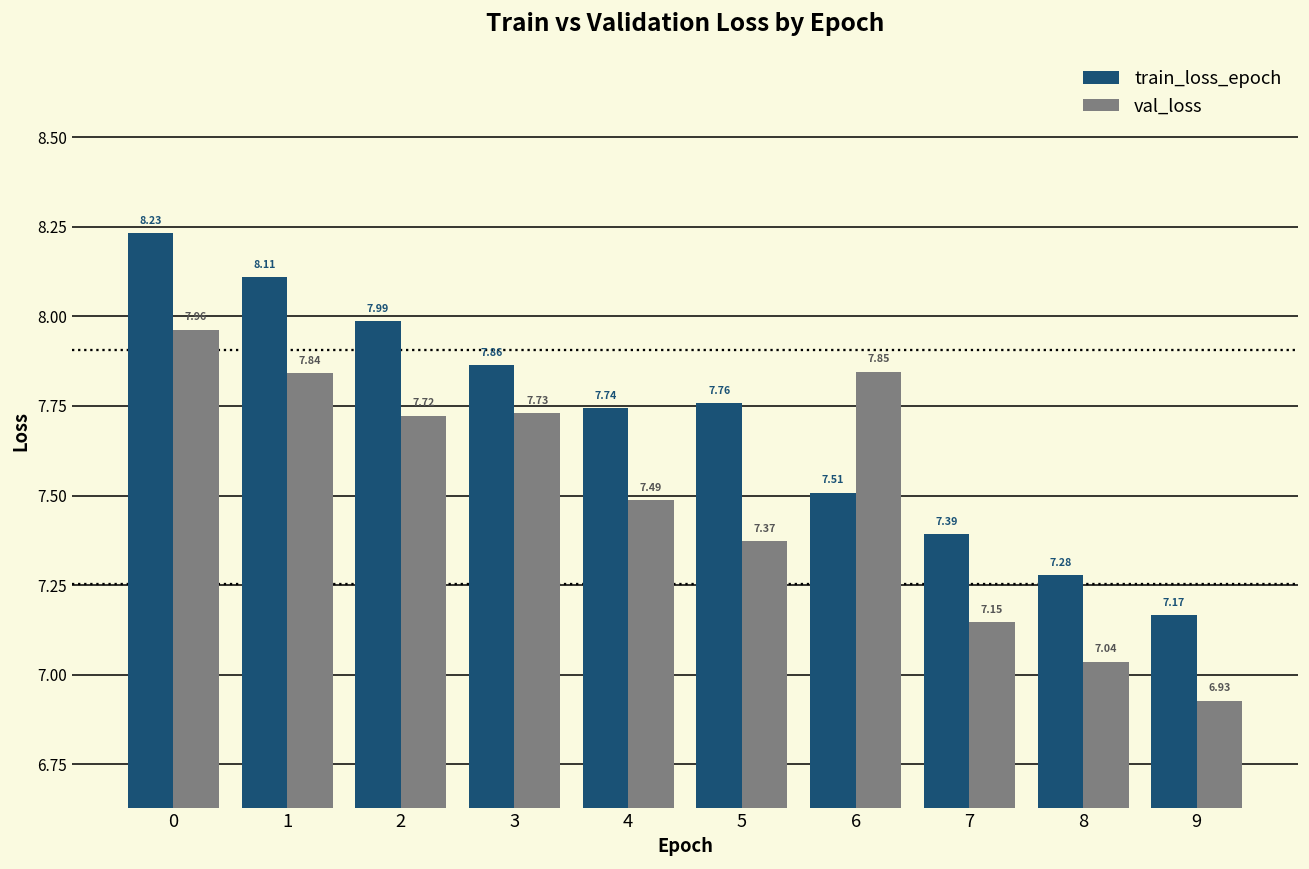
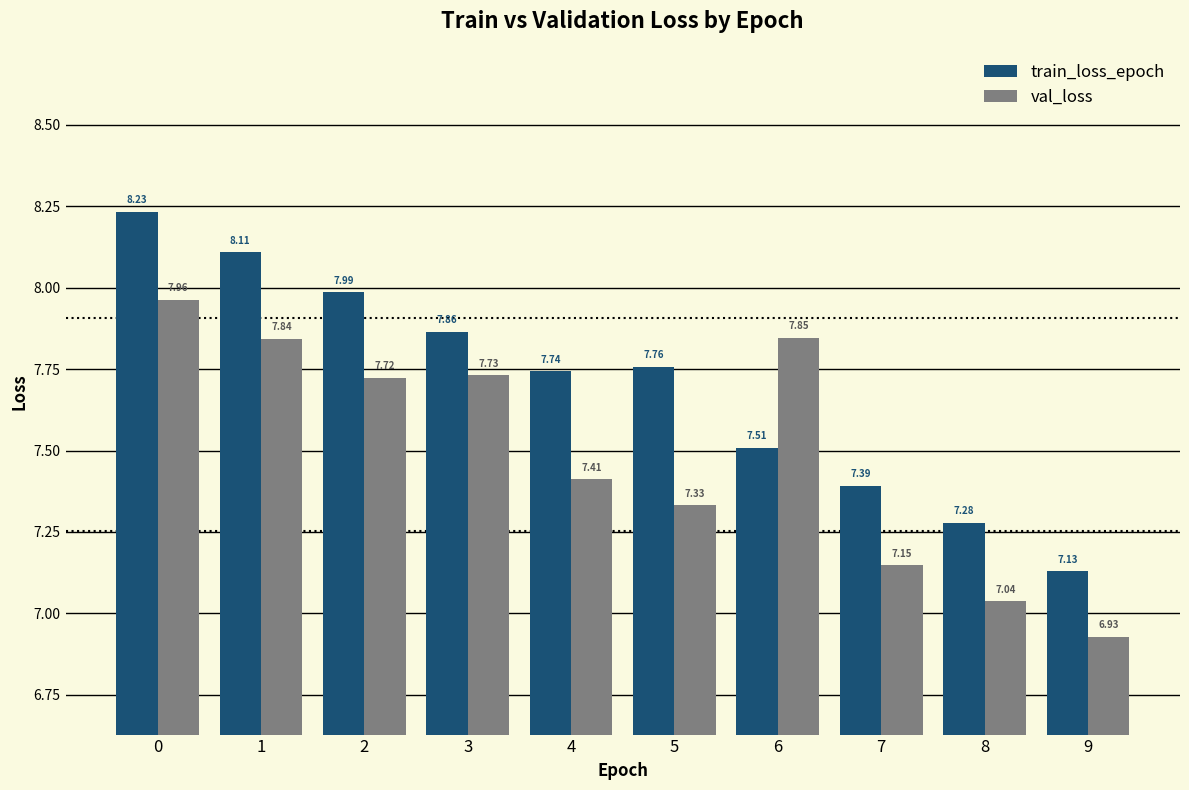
  {
    "train_loss_epoch": {
      "0": 8.23,
      "1": 8.11,
      "2": 7.99,
      "3": 7.86,
      "4": 7.74,
      "5": 7.76,
      "6": 7.51,
      "7": 7.39,
      "8": 7.28,
-     "9": 7.17
+     "9": 7.13
    },
    "val_loss": {
      "0": 7.96,
      "1": 7.84,
      "2": 7.72,
      "3": 7.73,
-     "4": 7.49,
-     "5": 7.37,
+     "4": 7.41,
+     "5": 7.33,
      "6": 7.85,
      "7": 7.15,
      "8": 7.04,
      "9": 6.93
    }
  }
